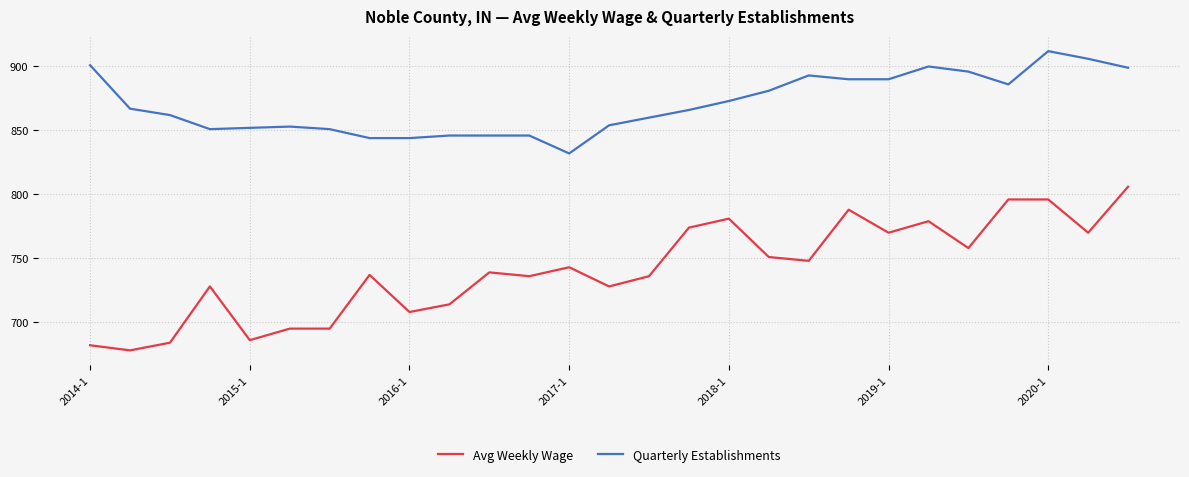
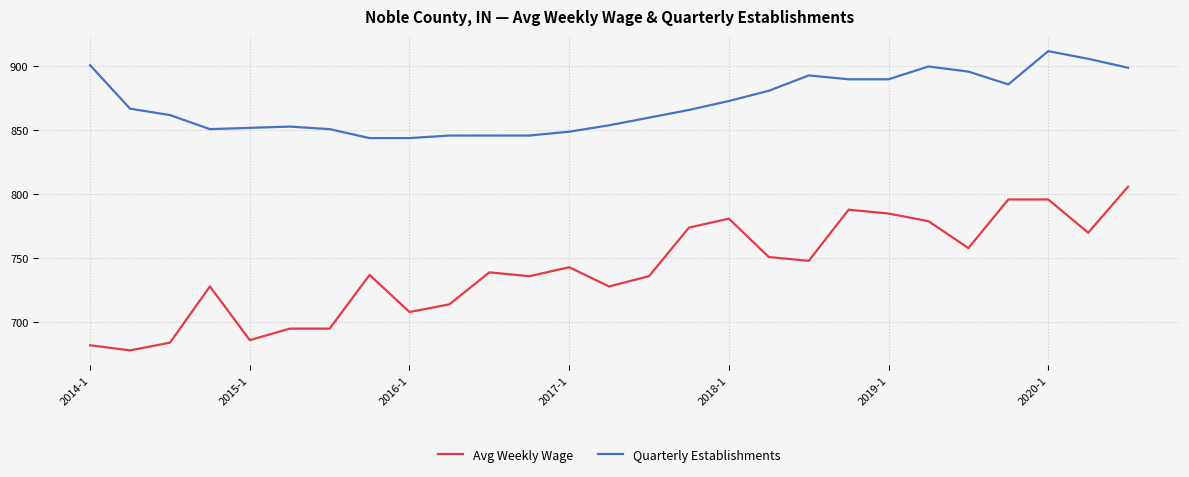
  {
    "Avg Weekly Wage": {
      "2014-1": 682,
      "2015-1": 686,
      "2016-1": 708,
      "2017-1": 743,
      "2018-1": 781,
-     "2019-1": 770,
+     "2019-1": 785,
      "2020-1": 796
    },
    "Quarterly Establishments": {
      "2014-1": 901,
      "2015-1": 852,
      "2016-1": 844,
-     "2017-1": 832,
+     "2017-1": 849,
      "2018-1": 873,
      "2019-1": 890,
      "2020-1": 912
    }
  }
